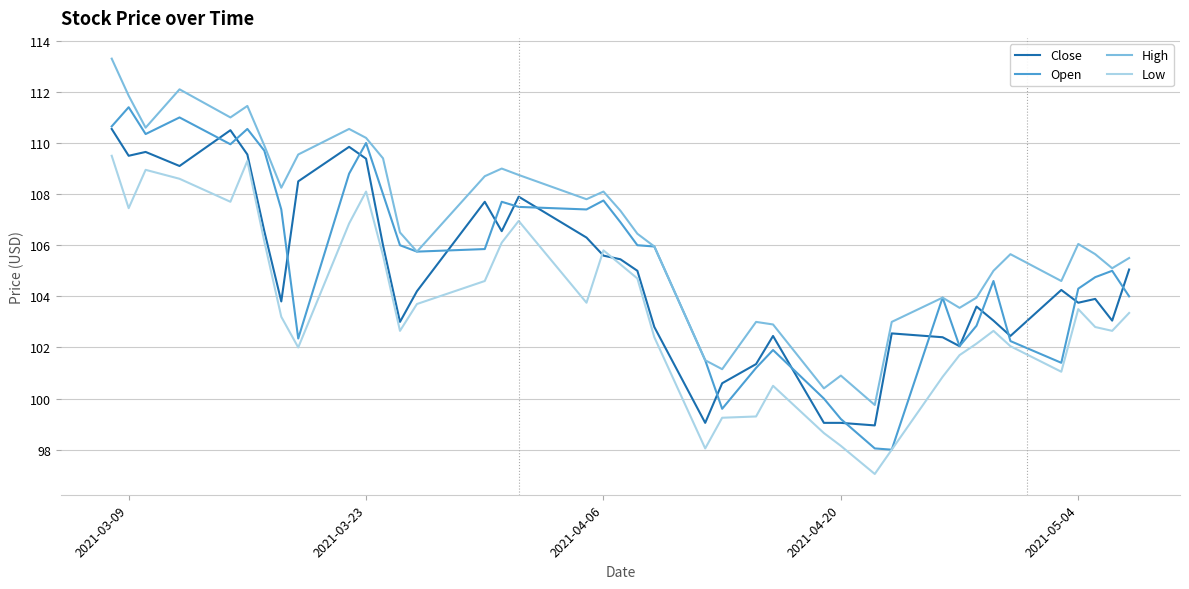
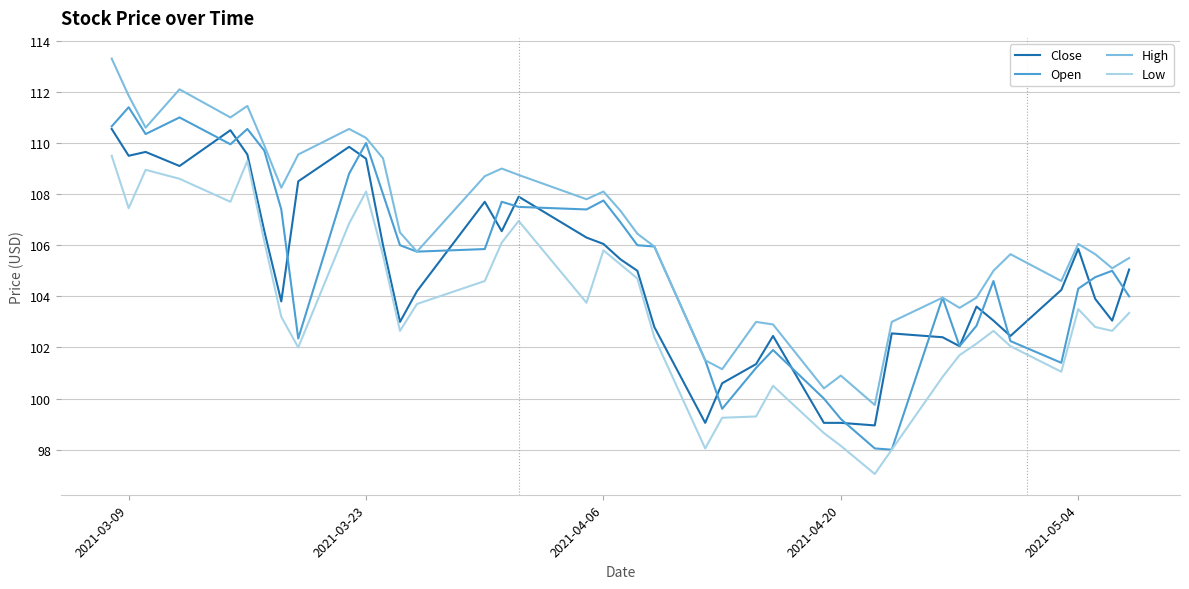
  {
    "Close": {
      "2021-03-09": 109.5,
      "2021-03-23": 109.4,
-     "2021-04-06": 105.6,
+     "2021-04-06": 106.1,
      "2021-04-20": 99.1,
-     "2021-05-04": 103.8
+     "2021-05-04": 105.9
    }
  }
